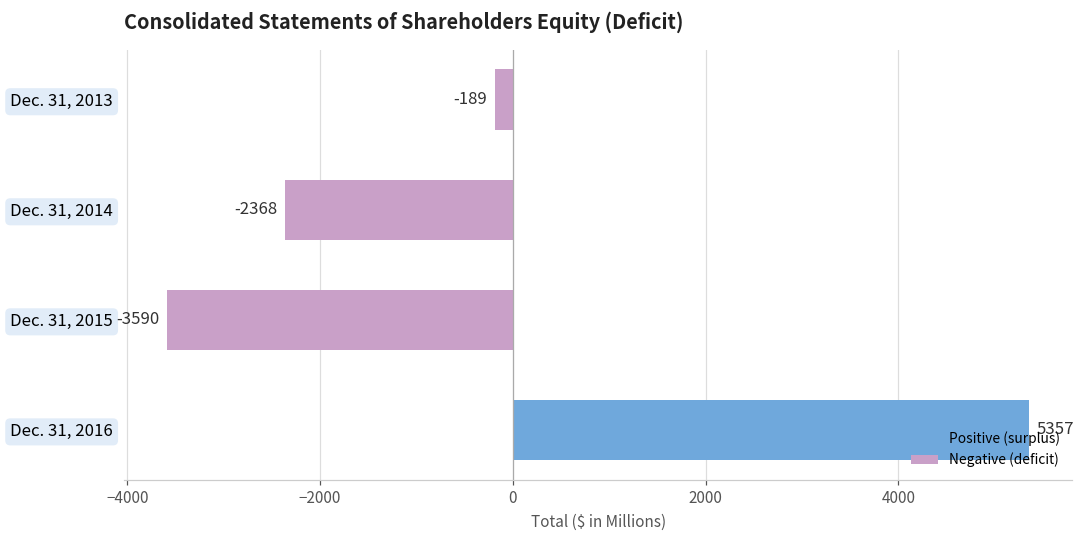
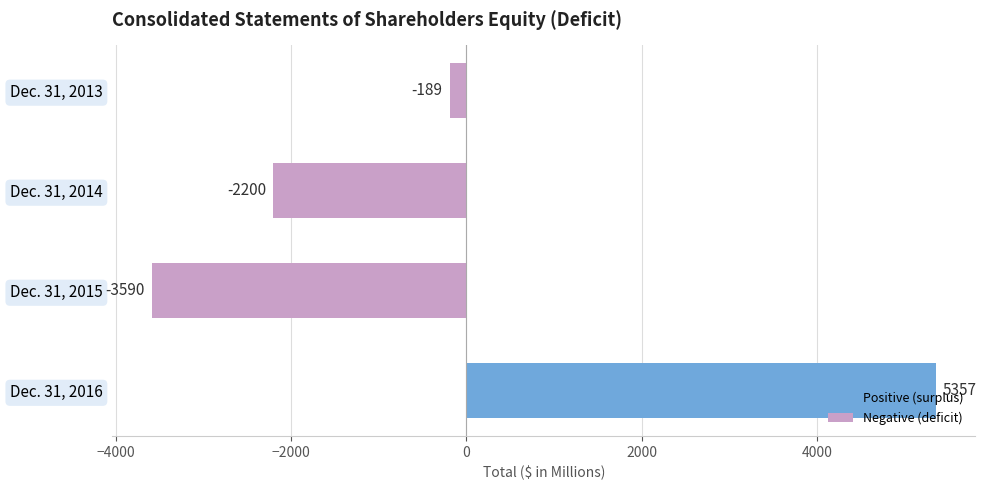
  {
    "Dec. 31, 2013": -189,
-   "Dec. 31, 2014": -2368,
+   "Dec. 31, 2014": -2200,
    "Dec. 31, 2015": -3590,
    "Dec. 31, 2016": 5357
  }
